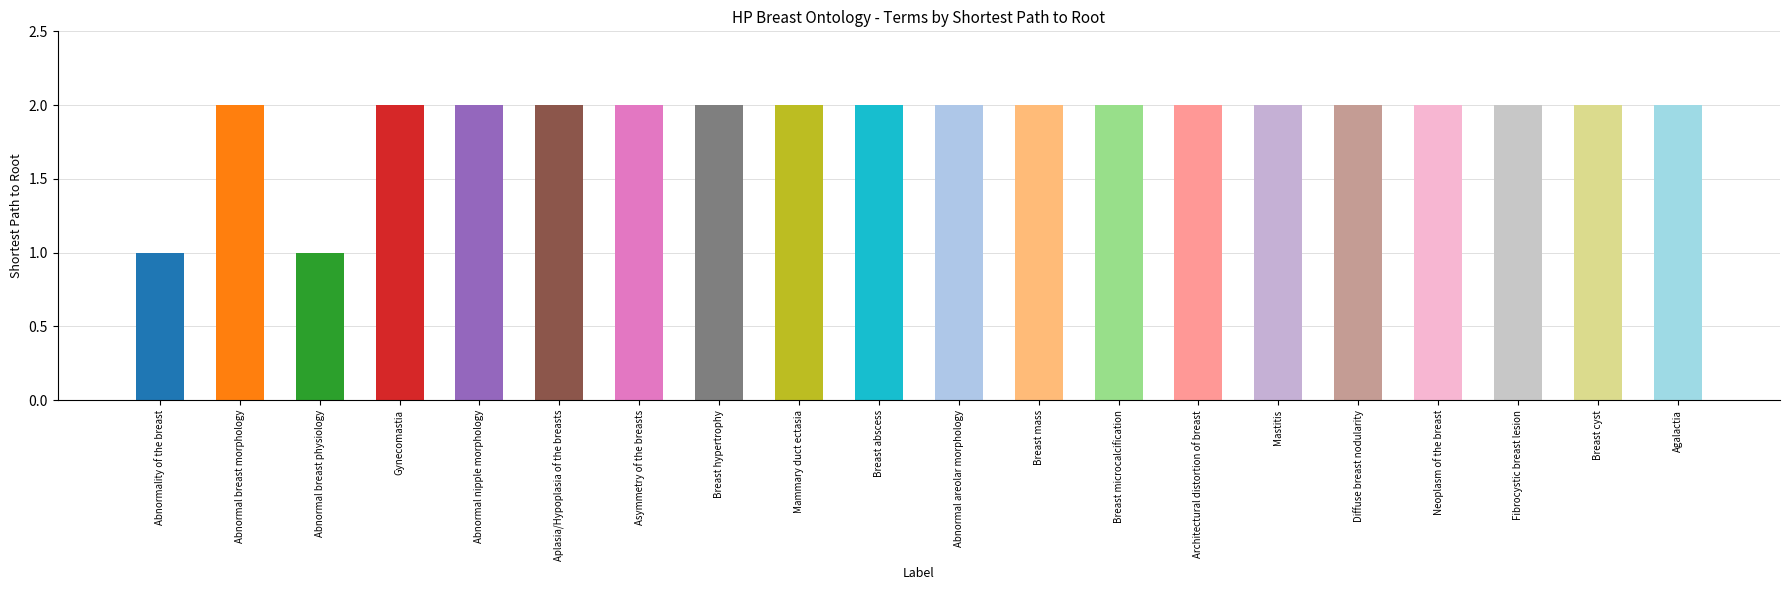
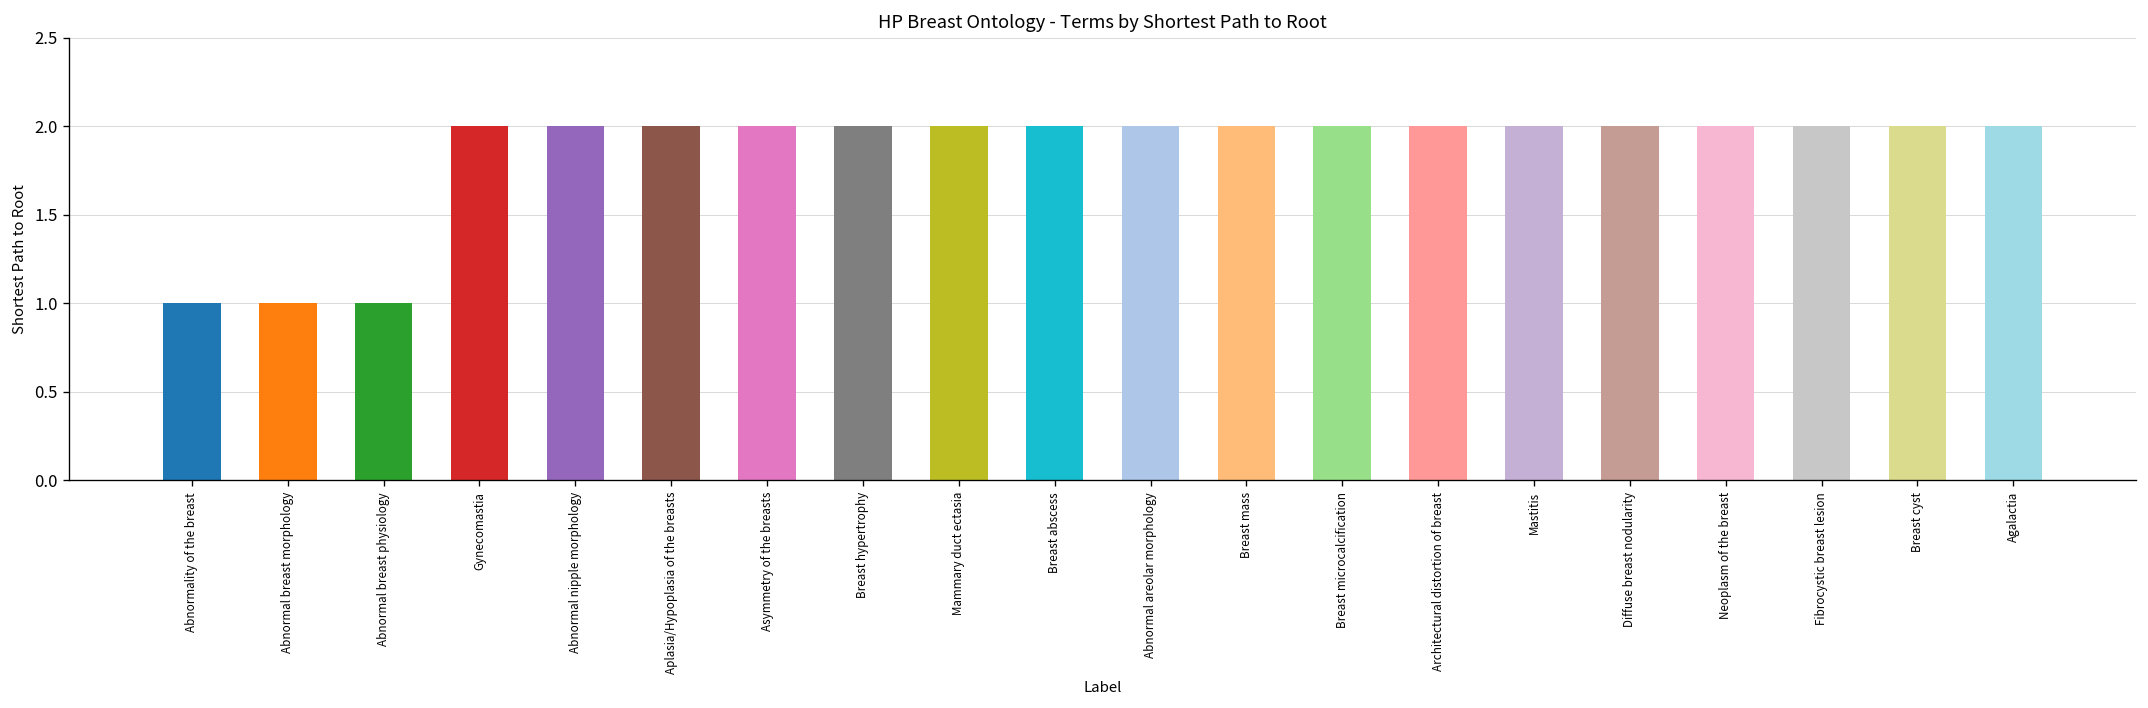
  {
    "Abnormality of the breast": 1,
-   "Abnormal breast morphology": 2,
+   "Abnormal breast morphology": 1,
    "Abnormal breast physiology": 1,
    "Gynecomastia": 2,
    "Abnormal nipple morphology": 2,
    "Aplasia/Hypoplasia of the breasts": 2,
    "Asymmetry of the breasts": 2,
    "Breast hypertrophy": 2,
    "Mammary duct ectasia": 2,
    "Breast abscess": 2,
    "Abnormal areolar morphology": 2,
    "Breast mass": 2,
    "Breast microcalcification": 2,
    "Architectural distortion of breast": 2,
    "Mastitis": 2,
    "Diffuse breast nodularity": 2,
    "Neoplasm of the breast": 2,
    "Fibrocystic breast lesion": 2,
    "Breast cyst": 2,
    "Agalactia": 2
  }
